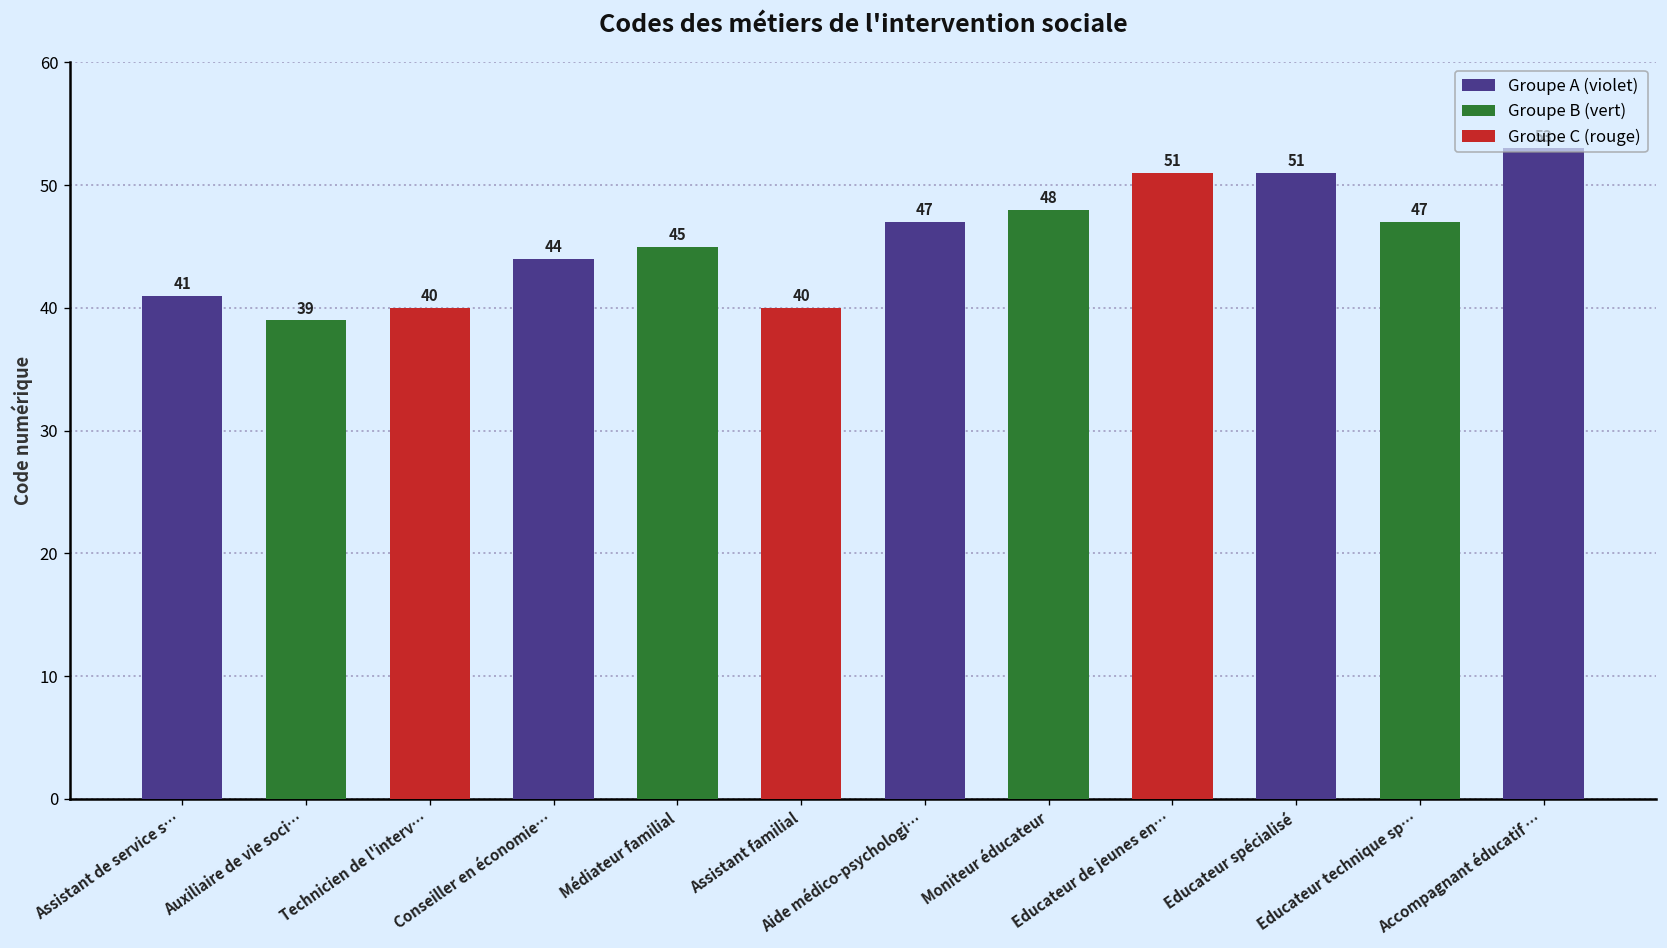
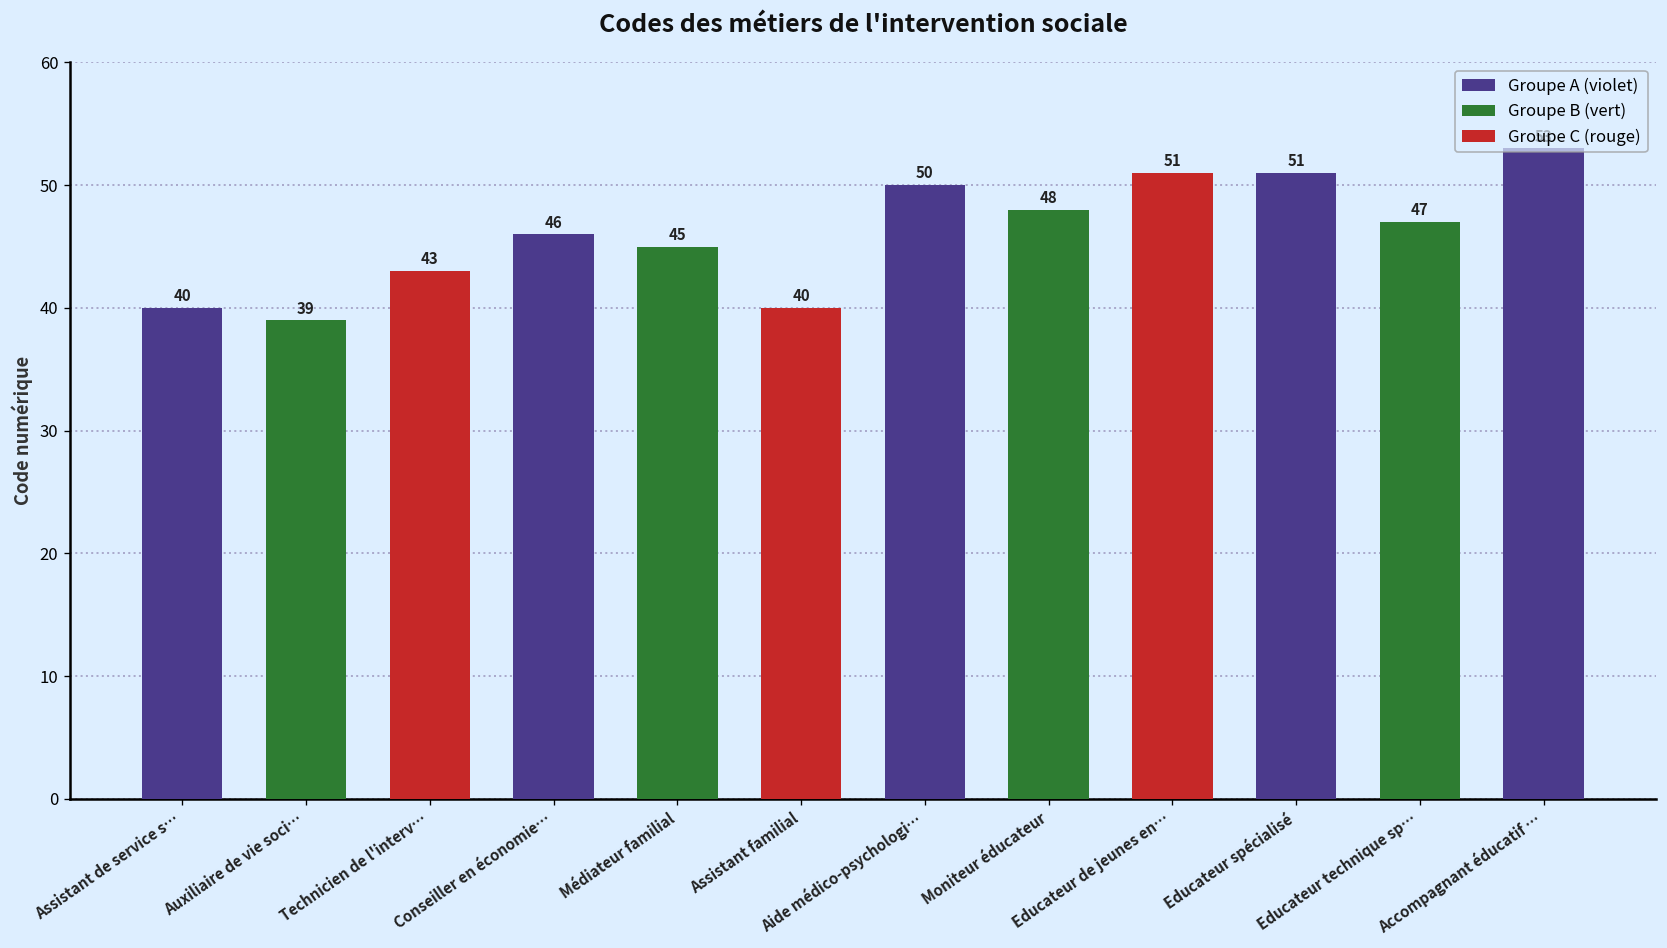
  {
-   "Assistant de service s…": 41,
+   "Assistant de service s…": 40,
    "Auxiliaire de vie soci…": 39,
-   "Technicien de l'interv…": 40,
-   "Conseiller en économie…": 44,
+   "Technicien de l'interv…": 43,
+   "Conseiller en économie…": 46,
    "Médiateur familial": 45,
    "Assistant familial": 40,
-   "Aide médico-psychologi…": 47,
+   "Aide médico-psychologi…": 50,
    "Moniteur éducateur": 48,
    "Educateur de jeunes en…": 51,
    "Educateur spécialisé": 51,
    "Educateur technique sp…": 47
  }
